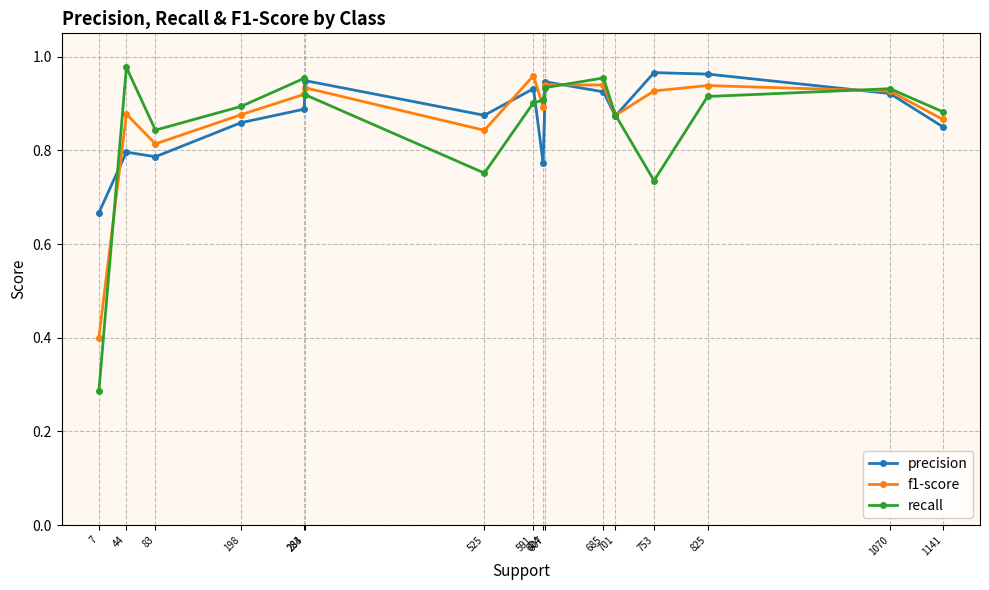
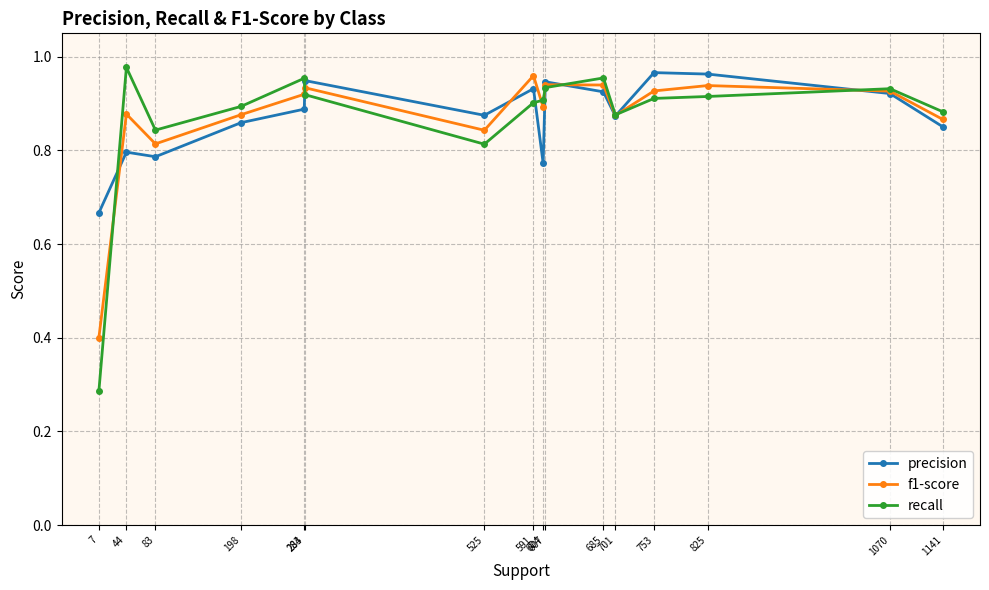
  {
    "precision": {
      "7": 0.67,
      "44": 0.80,
      "83": 0.79,
      "198": 0.86,
      "283": 0.89,
      "525": 0.88,
      "591": 0.93,
      "604": 0.77,
      "607": 0.95,
      "685": 0.93,
      "753": 0.97,
      "825": 0.96,
      "1141": 0.85
    },
    "f1-score": {
      "7": 0.40,
      "44": 0.88,
      "83": 0.81,
      "198": 0.88,
      "284": 0.93,
      "525": 0.84,
      "591": 0.96,
      "604": 0.89,
      "607": 0.94,
      "685": 0.94,
      "753": 0.93,
      "825": 0.94,
      "1141": 0.87
    },
    "recall": {
      "7": 0.29,
      "44": 0.98,
      "83": 0.84,
      "198": 0.89,
-     "525": 0.75,
+     "525": 0.81,
      "591": 0.90,
      "604": 0.91,
      "607": 0.93,
      "685": 0.95,
-     "753": 0.74,
+     "753": 0.91,
      "825": 0.92,
      "1141": 0.88
    }
  }
